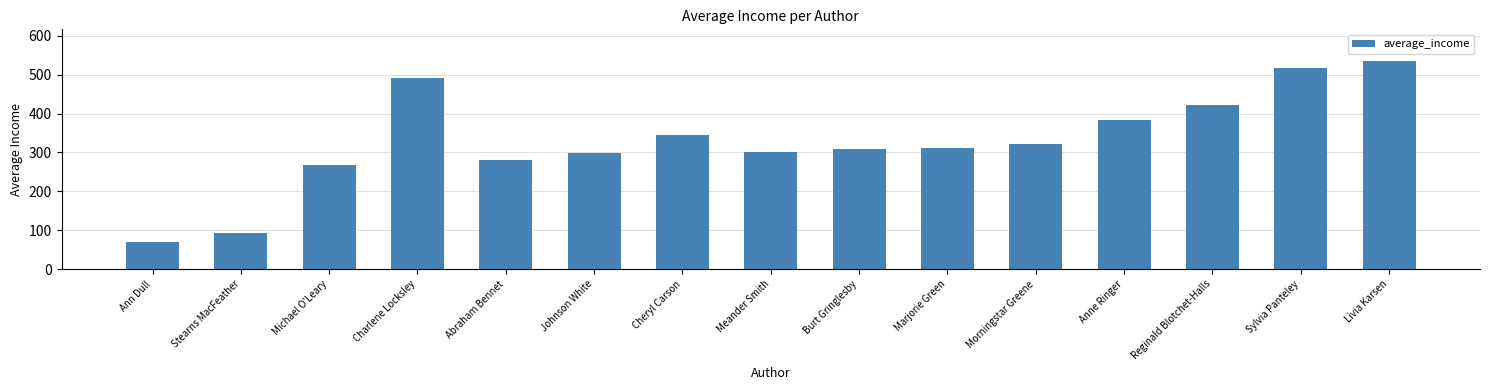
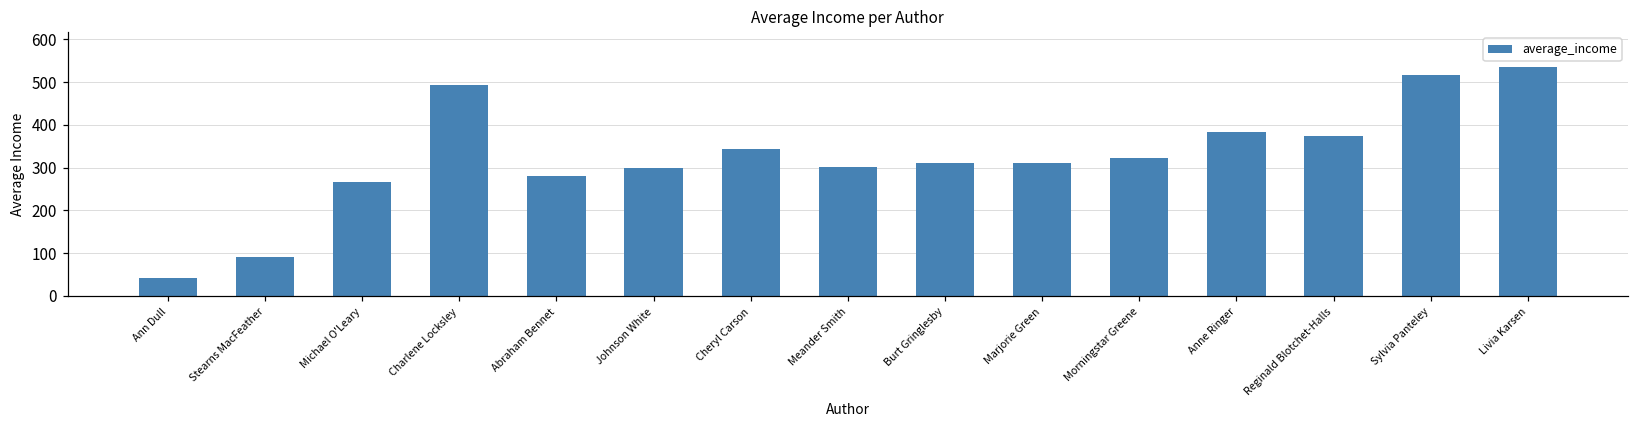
  {
-   "Ann Dull": 70,
+   "Ann Dull": 40,
    "Stearns MacFeather": 90,
    "Michael O'Leary": 270,
    "Charlene Locksley": 490,
    "Abraham Bennet": 280,
    "Johnson White": 300,
    "Cheryl Carson": 340,
    "Meander Smith": 300,
    "Burt Gringlesby": 310,
    "Marjorie Green": 310,
    "Morningstar Greene": 320,
    "Anne Ringer": 380,
-   "Reginald Blotchet-Halls": 420,
+   "Reginald Blotchet-Halls": 370,
    "Sylvia Panteley": 520,
    "Livia Karsen": 540
  }
